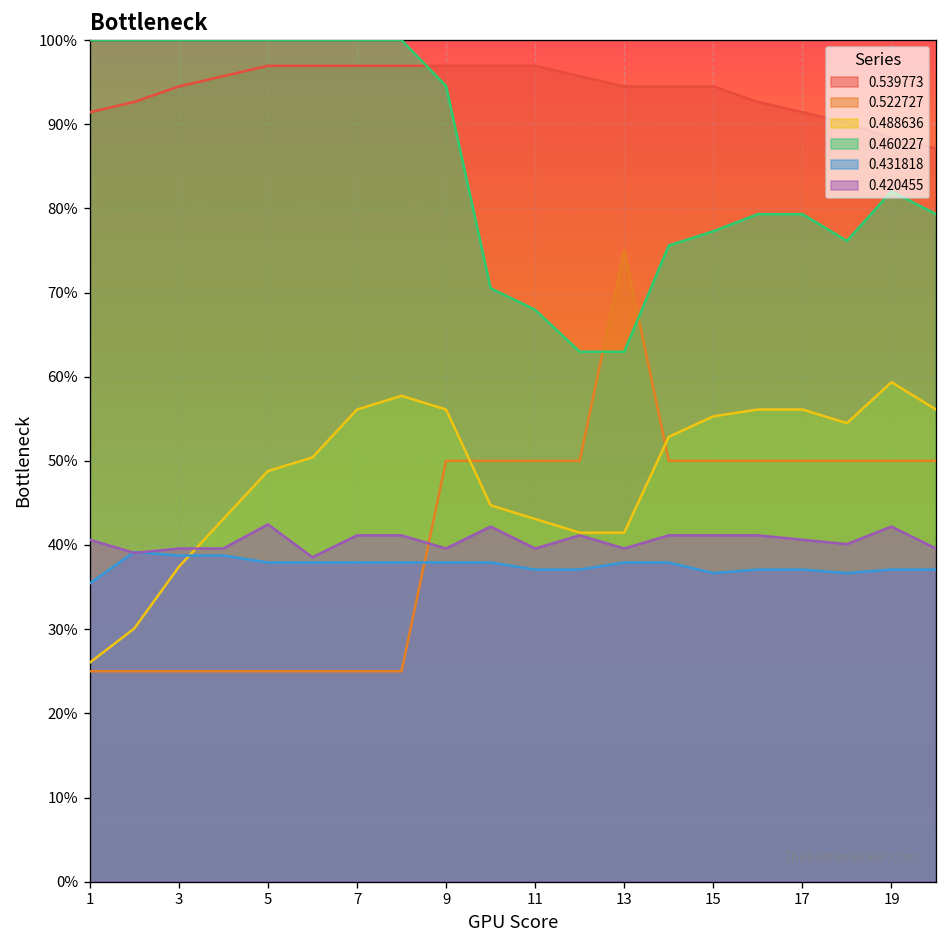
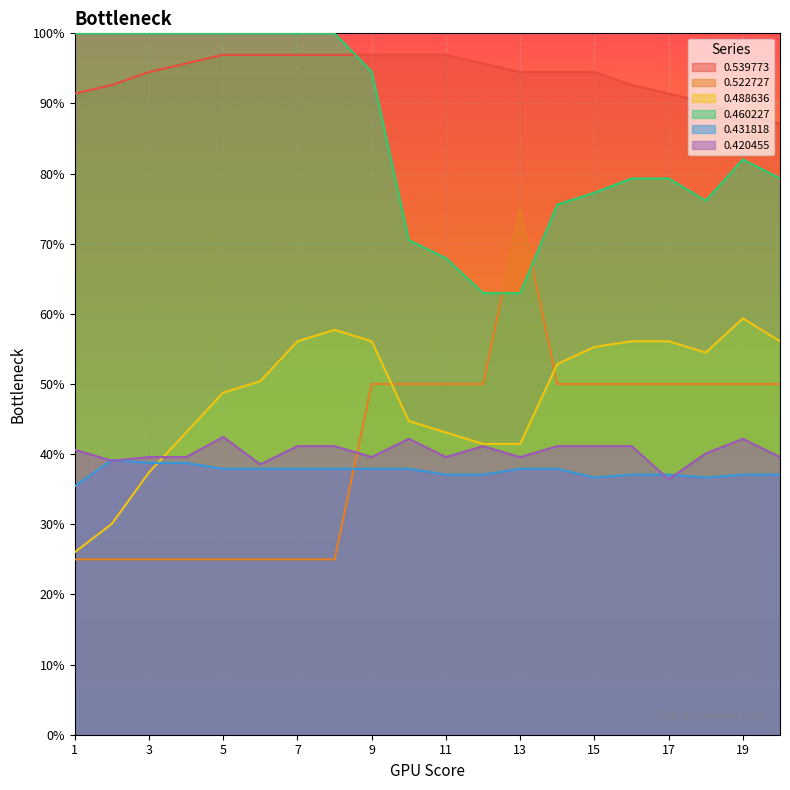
  {
    "0.460227": {
      "1": "100%",
      "3": "100%",
      "5": "100%",
      "7": "100%",
      "9": "95%",
      "11": "68%",
      "13": "63%",
      "15": "77%",
      "17": "79%",
      "19": "82%"
    },
    "0.431818": {
      "1": "35%",
      "3": "39%",
      "5": "38%",
      "7": "38%",
      "9": "38%",
      "11": "37%",
      "13": "38%",
      "15": "37%",
      "17": "37%",
      "19": "37%"
    },
    "0.420455": {
      "1": "41%",
      "3": "40%",
      "5": "42%",
      "7": "41%",
      "9": "40%",
      "11": "40%",
      "13": "40%",
      "15": "41%",
-     "17": "41%",
+     "17": "36%",
      "19": "42%"
    }
  }
